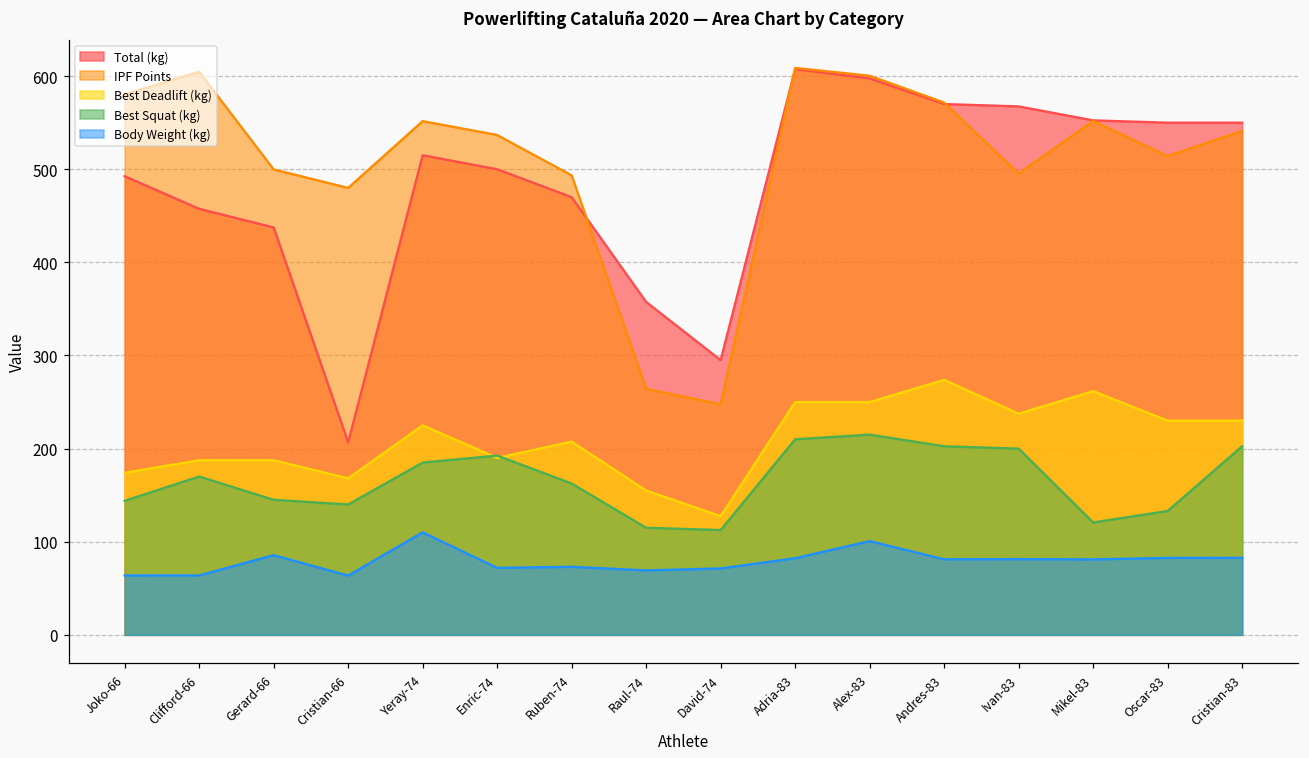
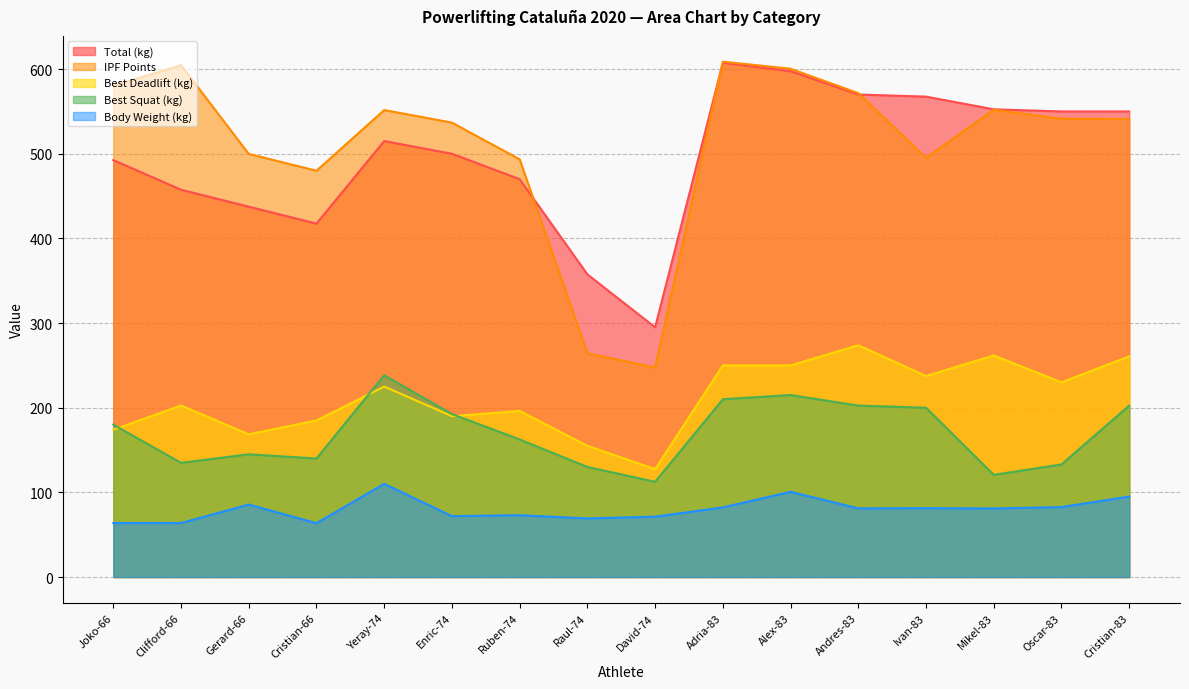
  {
    "Total (kg)": {
      "Joko-66": 490,
      "Clifford-66": 460,
      "Gerard-66": 440,
-     "Cristian-66": 210,
+     "Cristian-66": 420,
      "Yeray-74": 520,
      "Enric-74": 500,
      "Ruben-74": 470,
      "Raul-74": 360,
      "David-74": 300,
      "Ivan-83": 570,
      "Oscar-83": 550,
      "Cristian-83": 550
    },
    "IPF Points": {
      "Gerard-66": 500,
      "Cristian-66": 480,
      "Yeray-74": 550,
      "Enric-74": 540,
      "Ruben-74": 490,
      "Raul-74": 260,
      "David-74": 250,
      "Ivan-83": 500,
-     "Oscar-83": 510,
+     "Oscar-83": 540,
      "Cristian-83": 540
    },
    "Best Deadlift (kg)": {
      "Joko-66": 170,
-     "Clifford-66": 190,
-     "Gerard-66": 190,
-     "Cristian-66": 170,
+     "Clifford-66": 200,
+     "Gerard-66": 170,
+     "Cristian-66": 190,
      "Yeray-74": 230,
-     "Ruben-74": 210,
+     "Ruben-74": 200,
      "Raul-74": 160,
      "David-74": 130,
      "Adria-83": 250,
      "Alex-83": 250,
      "Andres-83": 270,
      "Ivan-83": 240,
      "Mikel-83": 260,
      "Oscar-83": 230,
-     "Cristian-83": 230
+     "Cristian-83": 260
    },
    "Best Squat (kg)": {
-     "Joko-66": 140,
-     "Clifford-66": 170,
+     "Joko-66": 180,
+     "Clifford-66": 130,
      "Gerard-66": 150,
      "Cristian-66": 140,
-     "Yeray-74": 190,
+     "Yeray-74": 240,
      "Ruben-74": 160,
-     "Raul-74": 120,
+     "Raul-74": 130,
      "David-74": 110,
      "Adria-83": 210,
      "Alex-83": 220,
      "Andres-83": 200,
      "Ivan-83": 200,
      "Mikel-83": 120,
      "Oscar-83": 130,
      "Cristian-83": 200
    },
    "Body Weight (kg)": {
      "Joko-66": 60,
      "Clifford-66": 60,
      "Gerard-66": 90,
      "Cristian-66": 60,
      "Yeray-74": 110,
      "Enric-74": 70,
      "Ruben-74": 70,
      "Raul-74": 70,
      "David-74": 70,
      "Adria-83": 80,
      "Alex-83": 100,
      "Andres-83": 80,
      "Ivan-83": 80,
      "Mikel-83": 80,
      "Oscar-83": 80,
-     "Cristian-83": 80
+     "Cristian-83": 100
    }
  }
